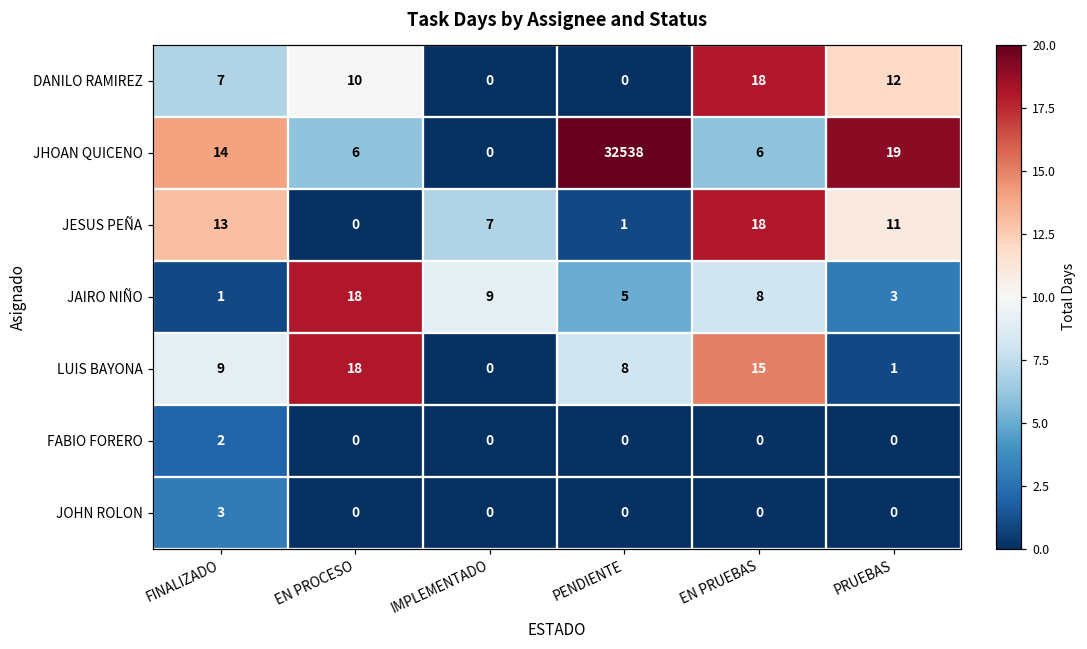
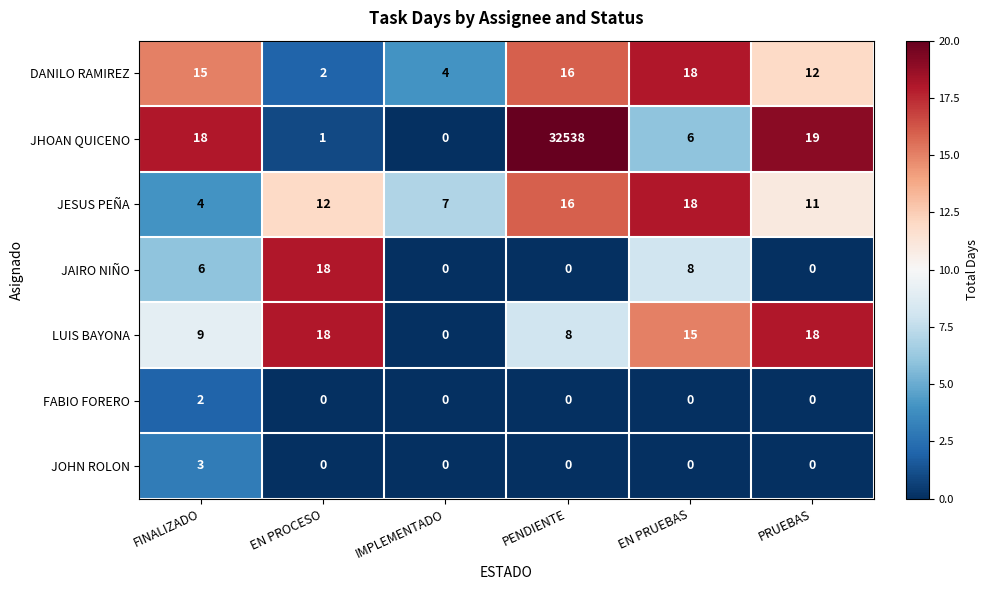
  {
    "DANILO RAMIREZ": {
-     "FINALIZADO": 7,
-     "EN PROCESO": 10,
-     "IMPLEMENTADO": 0,
-     "PENDIENTE": 0,
+     "FINALIZADO": 15,
+     "EN PROCESO": 2,
+     "IMPLEMENTADO": 4,
+     "PENDIENTE": 16,
      "EN PRUEBAS": 18,
      "PRUEBAS": 12
    },
    "JHOAN QUICENO": {
-     "FINALIZADO": 14,
-     "EN PROCESO": 6,
+     "FINALIZADO": 18,
+     "EN PROCESO": 1,
      "IMPLEMENTADO": 0,
      "PENDIENTE": 32538,
      "EN PRUEBAS": 6,
      "PRUEBAS": 19
    },
    "JESUS PEÑA": {
-     "FINALIZADO": 13,
-     "EN PROCESO": 0,
+     "FINALIZADO": 4,
+     "EN PROCESO": 12,
      "IMPLEMENTADO": 7,
-     "PENDIENTE": 1,
+     "PENDIENTE": 16,
      "EN PRUEBAS": 18,
      "PRUEBAS": 11
    },
    "JAIRO NIÑO": {
-     "FINALIZADO": 1,
+     "FINALIZADO": 6,
      "EN PROCESO": 18,
-     "IMPLEMENTADO": 9,
-     "PENDIENTE": 5,
+     "IMPLEMENTADO": 0,
+     "PENDIENTE": 0,
      "EN PRUEBAS": 8,
-     "PRUEBAS": 3
+     "PRUEBAS": 0
    },
    "LUIS BAYONA": {
      "FINALIZADO": 9,
      "EN PROCESO": 18,
      "IMPLEMENTADO": 0,
      "PENDIENTE": 8,
      "EN PRUEBAS": 15,
-     "PRUEBAS": 1
+     "PRUEBAS": 18
    },
    "FABIO FORERO": {
      "FINALIZADO": 2,
      "EN PROCESO": 0,
      "IMPLEMENTADO": 0,
      "PENDIENTE": 0,
      "EN PRUEBAS": 0,
      "PRUEBAS": 0
    },
    "JOHN ROLON": {
      "FINALIZADO": 3,
      "EN PROCESO": 0,
      "IMPLEMENTADO": 0,
      "PENDIENTE": 0,
      "EN PRUEBAS": 0,
      "PRUEBAS": 0
    }
  }
